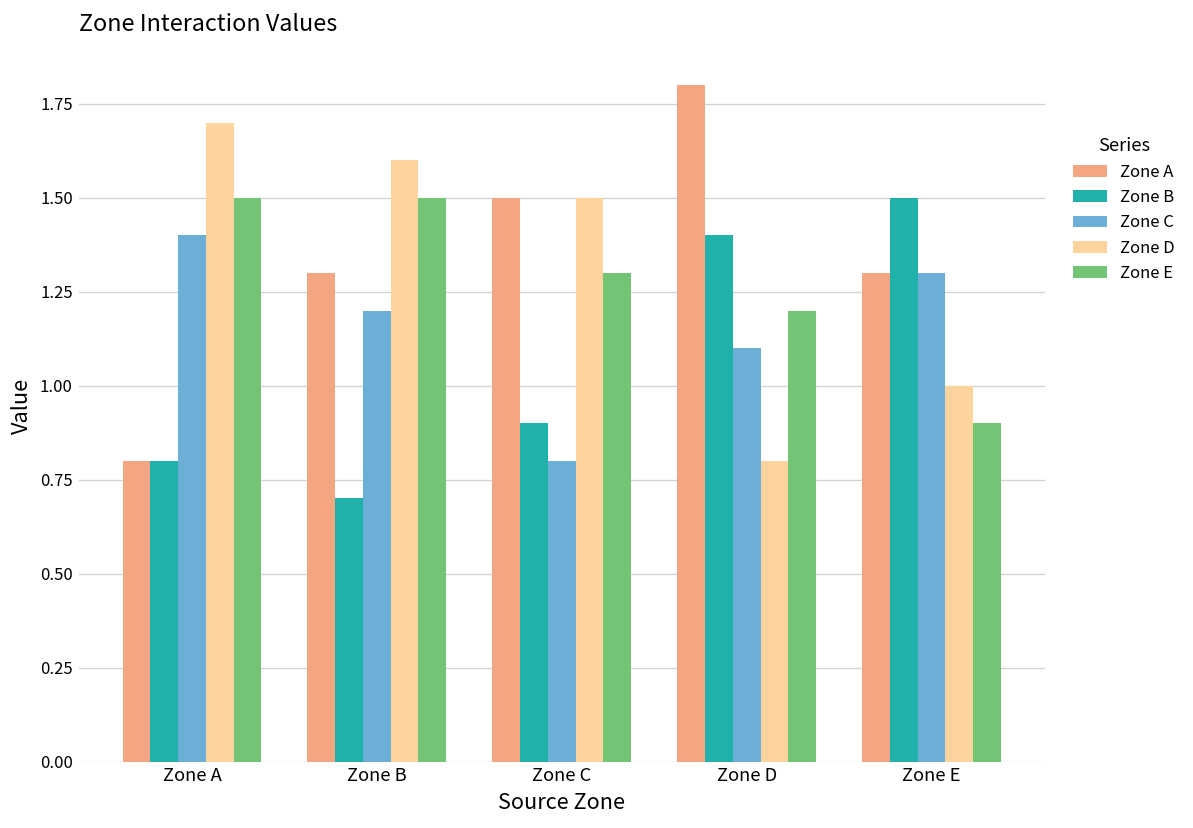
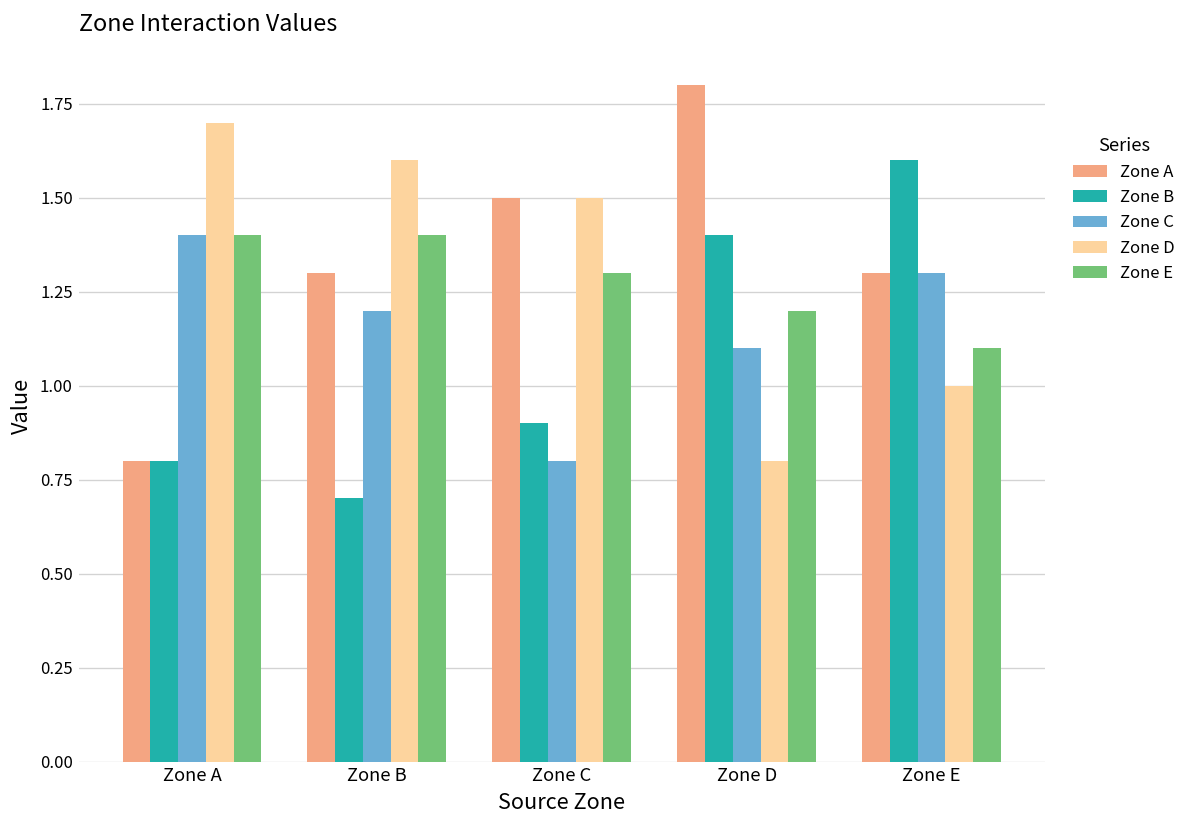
  {
    "Zone B": {
      "Zone A": 0.8,
      "Zone B": 0.7,
      "Zone C": 0.9,
      "Zone D": 1.4,
-     "Zone E": 1.5
+     "Zone E": 1.6
    },
    "Zone C": {
      "Zone A": 1.4,
      "Zone B": 1.2,
      "Zone C": 0.8,
      "Zone D": 1.1,
      "Zone E": 1.3
    },
    "Zone E": {
-     "Zone A": 1.5,
-     "Zone B": 1.5,
+     "Zone A": 1.4,
+     "Zone B": 1.4,
      "Zone C": 1.3,
      "Zone D": 1.2,
-     "Zone E": 0.9
+     "Zone E": 1.1
    }
  }
